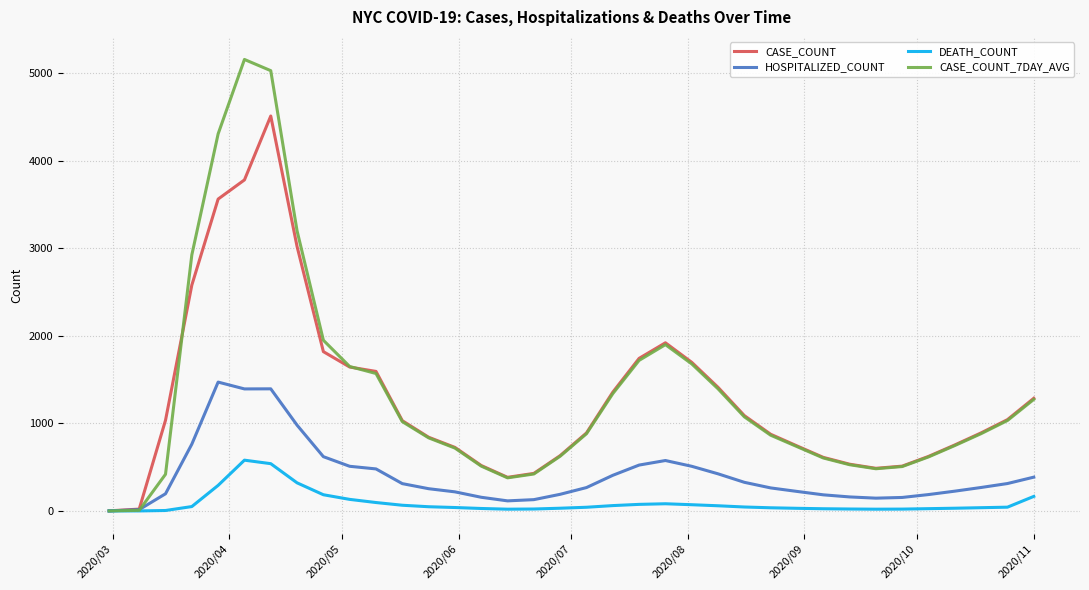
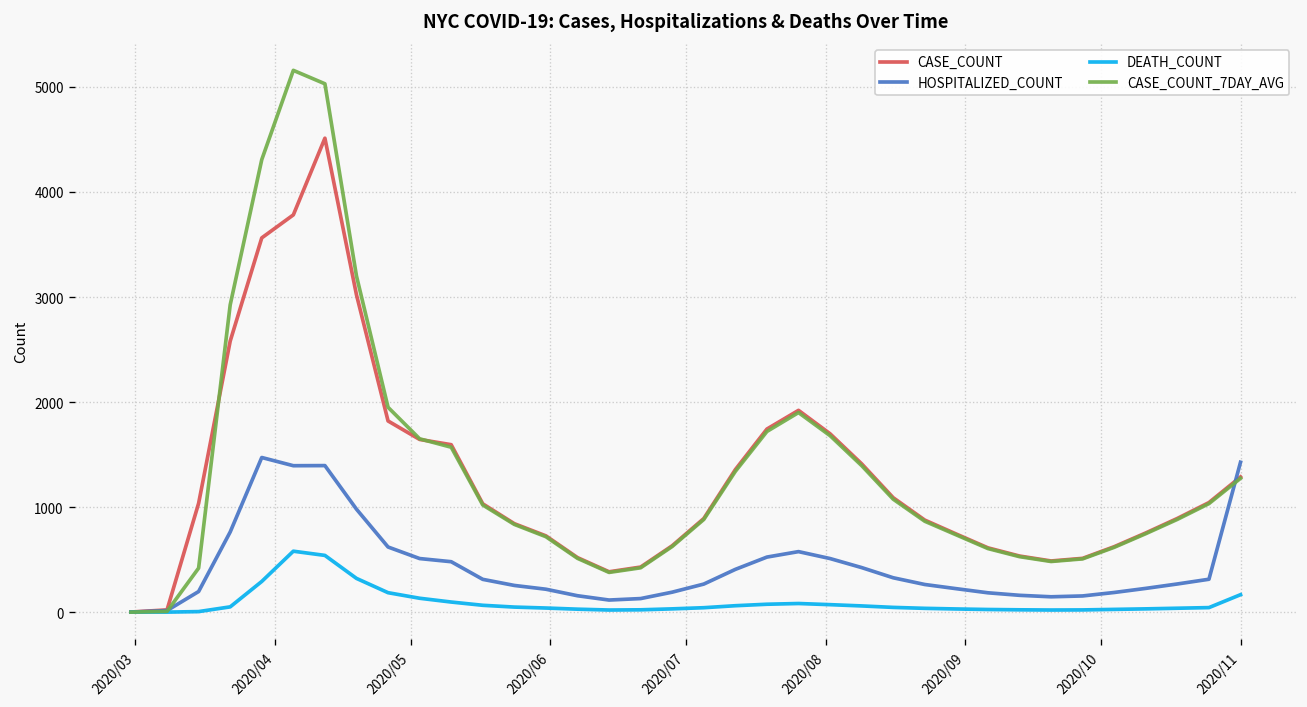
  {
    "HOSPITALIZED_COUNT": {
-     "2020/11": 400
+     "2020/11": 1400
    },
    "DEATH_COUNT": {
      "2020/11": 200
    }
  }
